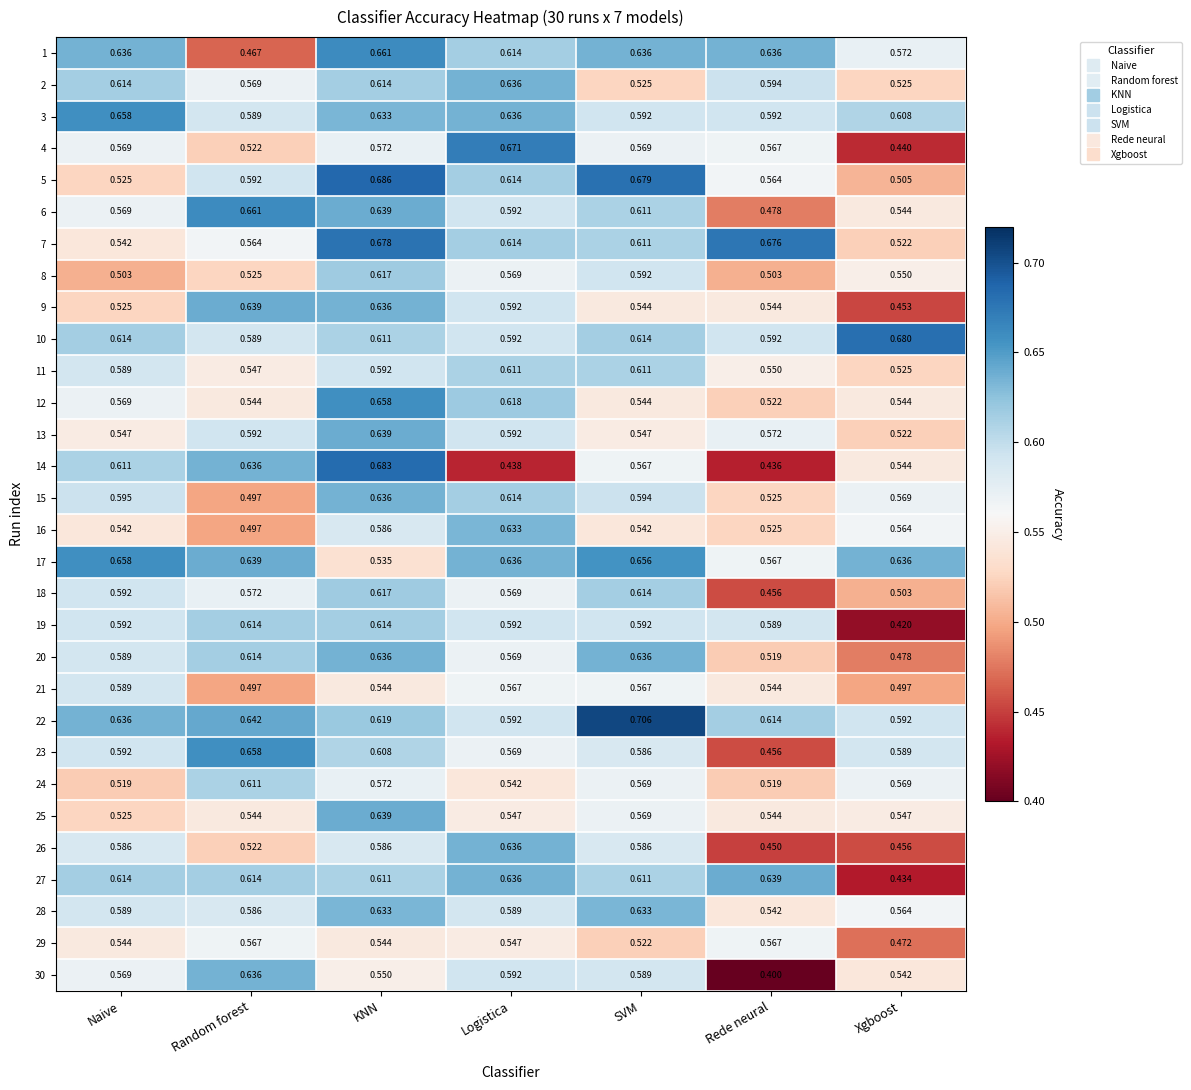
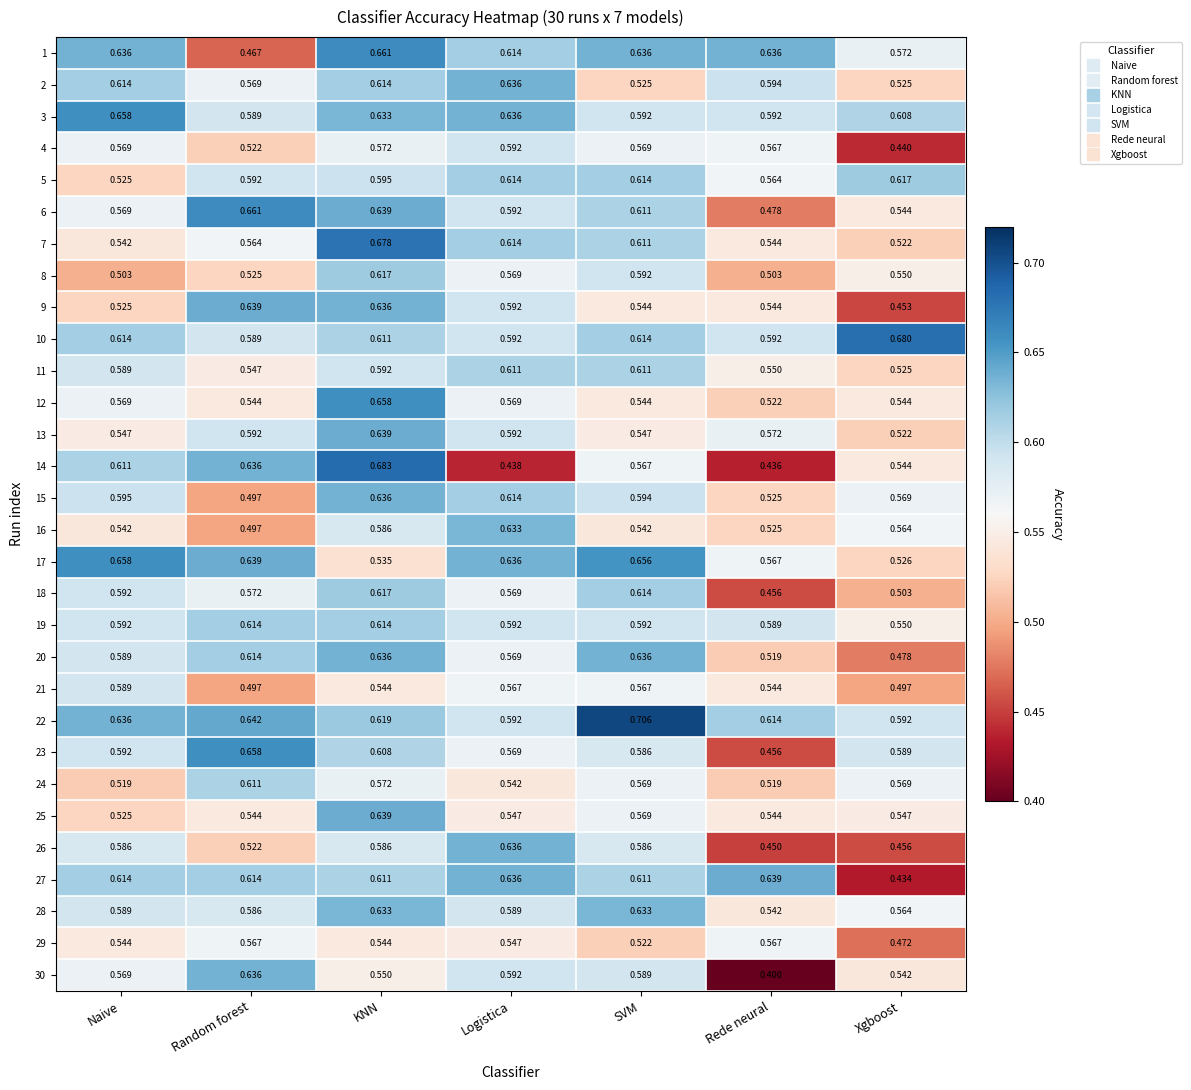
  {
    "4": {
      "Naive": 0.569,
      "Random forest": 0.522,
      "KNN": 0.572,
-     "Logistica": 0.671,
+     "Logistica": 0.592,
      "SVM": 0.569,
      "Rede neural": 0.567,
      "Xgboost": 0.440
    },
    "5": {
      "Naive": 0.525,
      "Random forest": 0.592,
-     "KNN": 0.686,
+     "KNN": 0.595,
      "Logistica": 0.614,
-     "SVM": 0.679,
+     "SVM": 0.614,
      "Rede neural": 0.564,
-     "Xgboost": 0.505
+     "Xgboost": 0.617
    },
    "7": {
      "Naive": 0.542,
      "Random forest": 0.564,
      "KNN": 0.678,
      "Logistica": 0.614,
      "SVM": 0.611,
-     "Rede neural": 0.676,
+     "Rede neural": 0.544,
      "Xgboost": 0.522
    },
    "12": {
      "Naive": 0.569,
      "Random forest": 0.544,
      "KNN": 0.658,
-     "Logistica": 0.618,
+     "Logistica": 0.569,
      "SVM": 0.544,
      "Rede neural": 0.522,
      "Xgboost": 0.544
    },
    "17": {
      "Naive": 0.658,
      "Random forest": 0.639,
      "KNN": 0.535,
      "Logistica": 0.636,
      "SVM": 0.656,
      "Rede neural": 0.567,
-     "Xgboost": 0.636
+     "Xgboost": 0.526
    },
    "19": {
      "Naive": 0.592,
      "Random forest": 0.614,
      "KNN": 0.614,
      "Logistica": 0.592,
      "SVM": 0.592,
      "Rede neural": 0.589,
-     "Xgboost": 0.420
+     "Xgboost": 0.550
    }
  }
